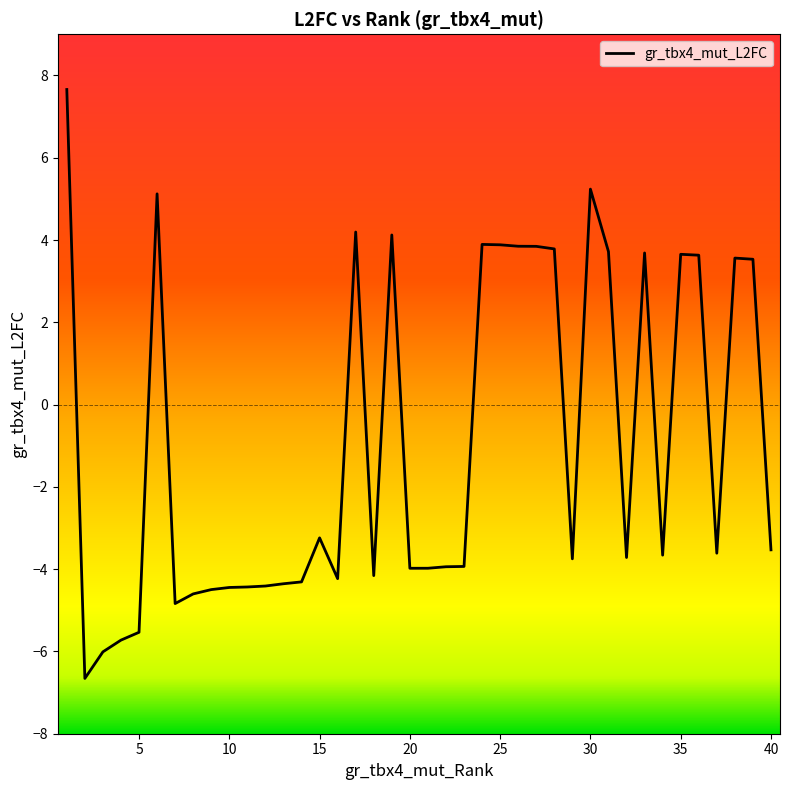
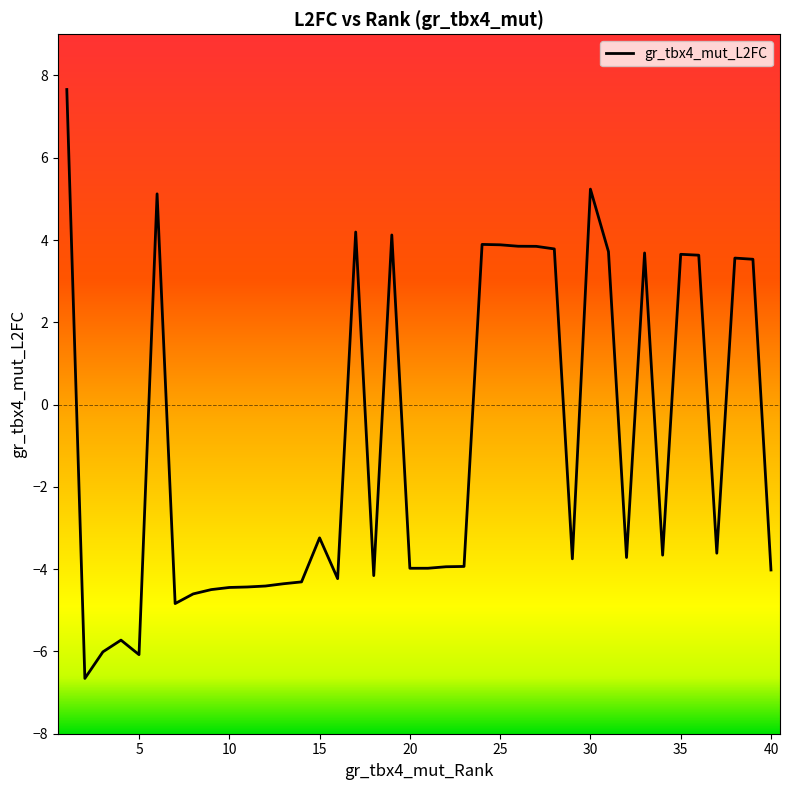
  {
-   "5": -5.5,
+   "5": -6.1,
    "10": -4.4,
    "15": -3.2,
    "20": -4.0,
    "25": 3.9,
    "30": 5.2,
    "35": 3.7,
-   "40": -3.5
+   "40": -4.0
  }
